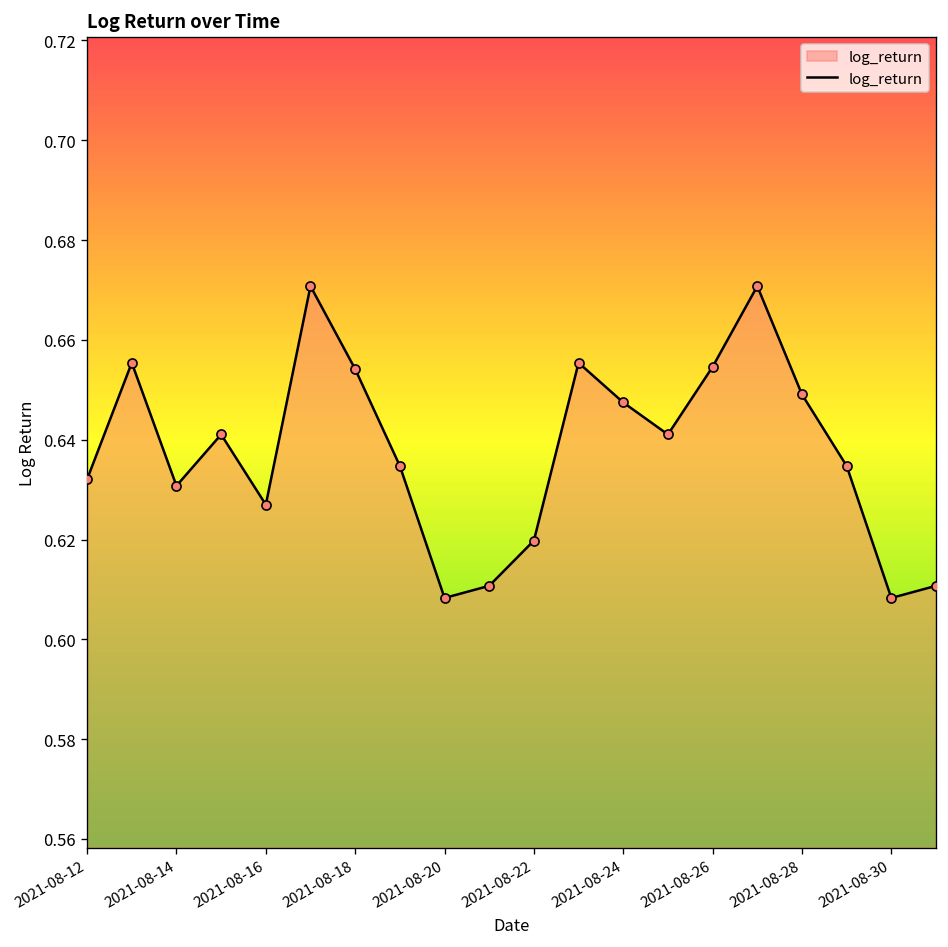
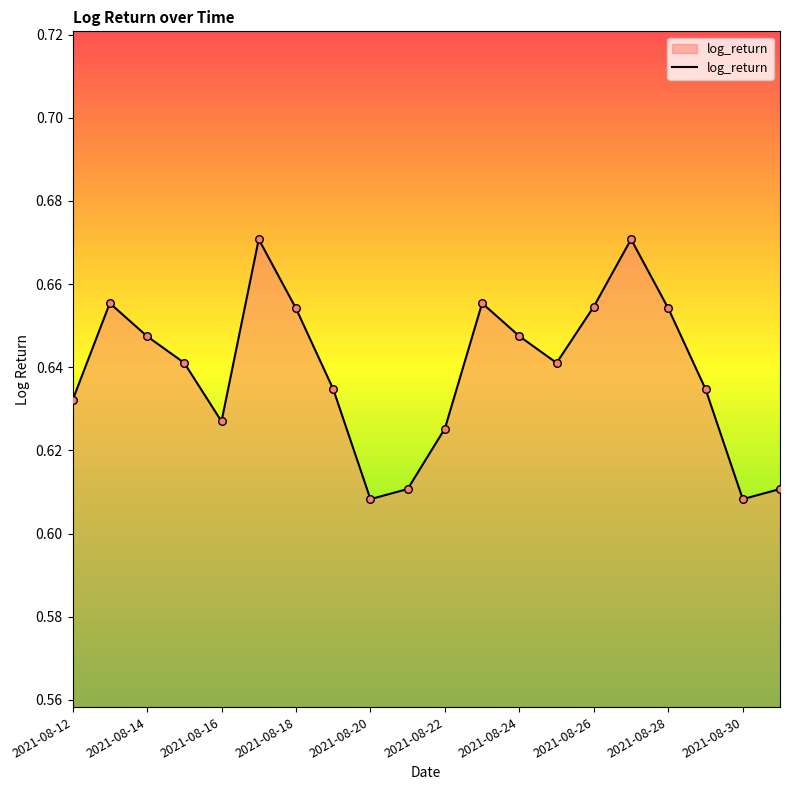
  {
    "2021-08-12": 0.632,
-   "2021-08-14": 0.631,
+   "2021-08-14": 0.647,
    "2021-08-16": 0.627,
    "2021-08-18": 0.654,
    "2021-08-20": 0.608,
-   "2021-08-22": 0.620,
+   "2021-08-22": 0.625,
    "2021-08-24": 0.647,
    "2021-08-26": 0.655,
-   "2021-08-28": 0.649,
+   "2021-08-28": 0.654,
    "2021-08-30": 0.608
  }
